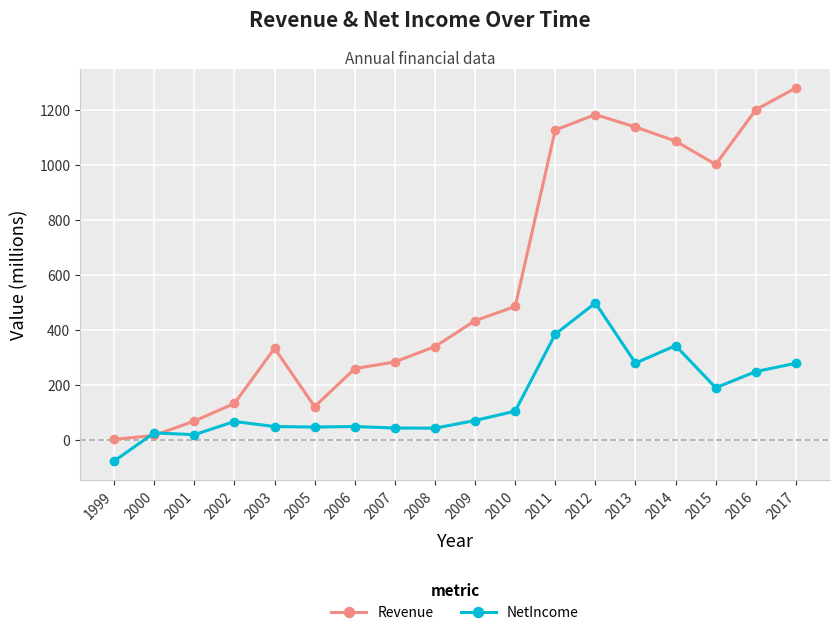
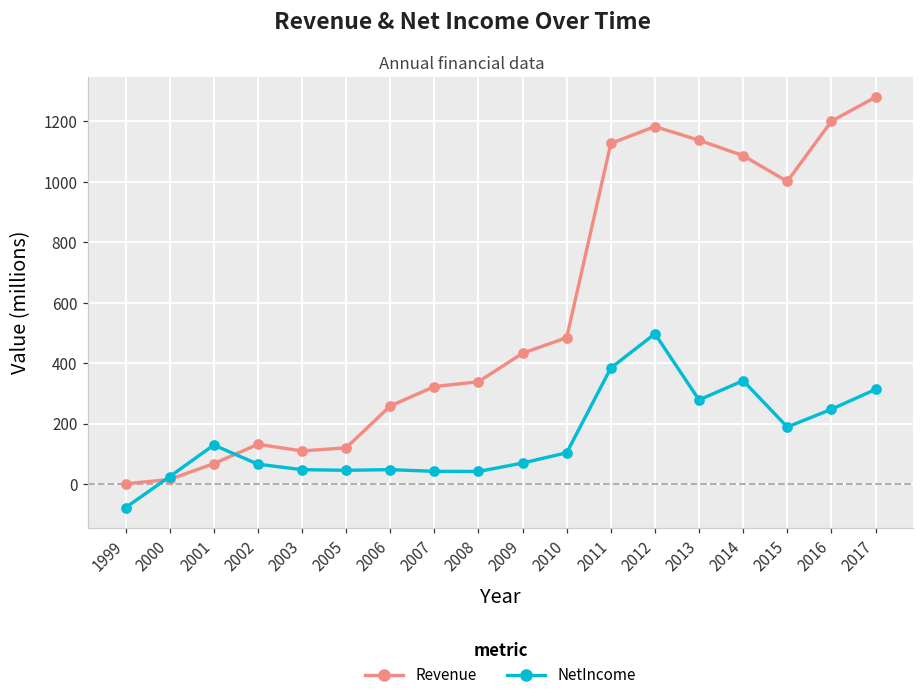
  {
    "Revenue": {
      "1999": 0,
      "2000": 20,
      "2001": 70,
      "2002": 130,
-     "2003": 330,
+     "2003": 110,
      "2005": 120,
      "2006": 260,
-     "2007": 280,
+     "2007": 320,
      "2008": 340,
      "2009": 430,
      "2010": 480,
      "2011": 1130,
      "2012": 1180,
      "2013": 1140,
      "2014": 1090,
      "2015": 1000,
      "2016": 1200,
      "2017": 1280
    },
    "NetIncome": {
      "1999": -80,
      "2000": 20,
-     "2001": 20,
+     "2001": 130,
      "2002": 70,
      "2003": 50,
      "2005": 50,
      "2006": 50,
      "2007": 40,
      "2008": 40,
      "2009": 70,
      "2010": 100,
      "2011": 380,
      "2012": 500,
      "2013": 280,
      "2014": 340,
      "2015": 190,
      "2016": 250,
-     "2017": 280
+     "2017": 310
    }
  }
